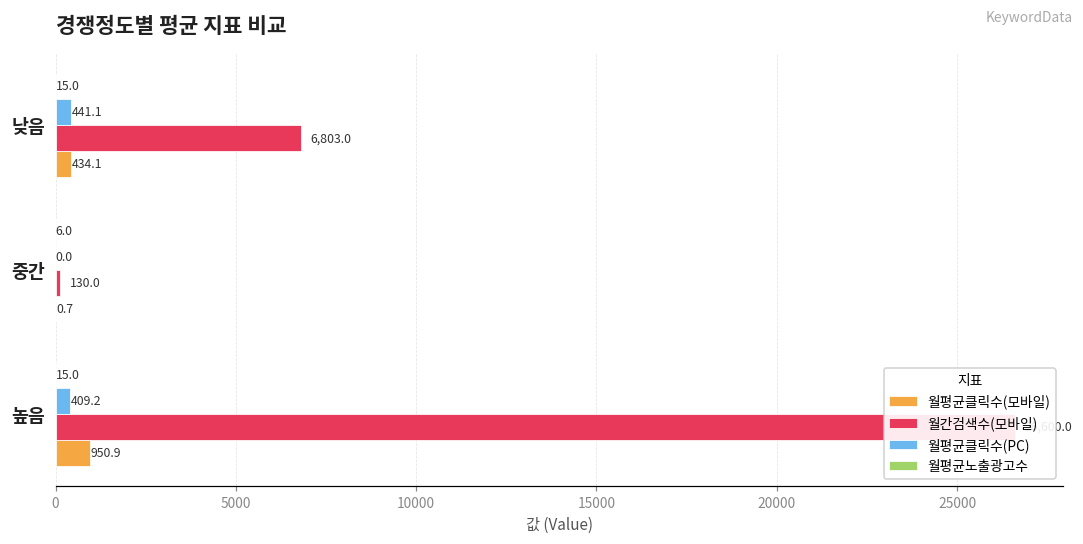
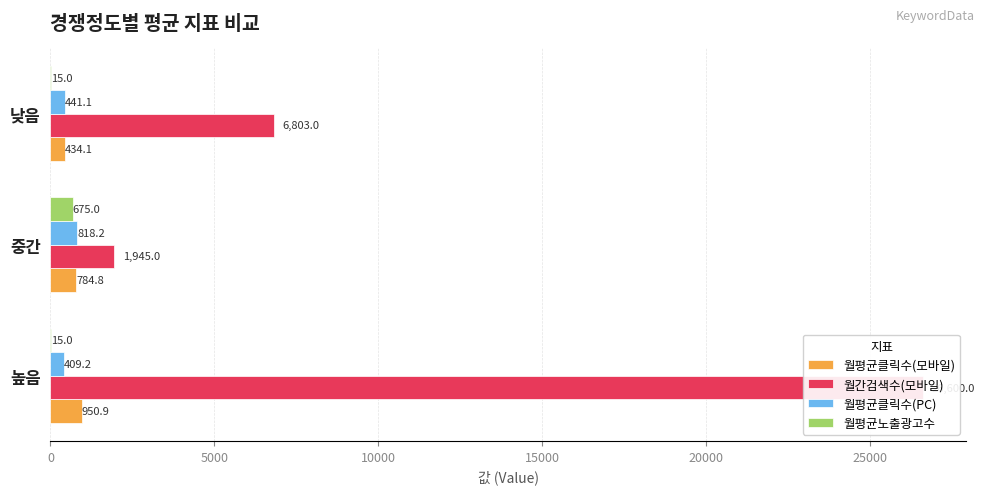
  {
    "월평균클릭수(모바일)": {
      "낮음": "434.1",
-     "중간": "0.7",
+     "중간": "784.8",
      "높음": "950.9"
    },
    "월간검색수(모바일)": {
      "낮음": "6,803.0",
-     "중간": "130.0"
+     "중간": "1,945.0"
    },
    "월평균클릭수(PC)": {
      "낮음": "441.1",
-     "중간": "0.0",
+     "중간": "818.2",
      "높음": "409.2"
    },
    "월평균노출광고수": {
      "낮음": "15.0",
-     "중간": "6.0",
+     "중간": "675.0",
      "높음": "15.0"
    }
  }
